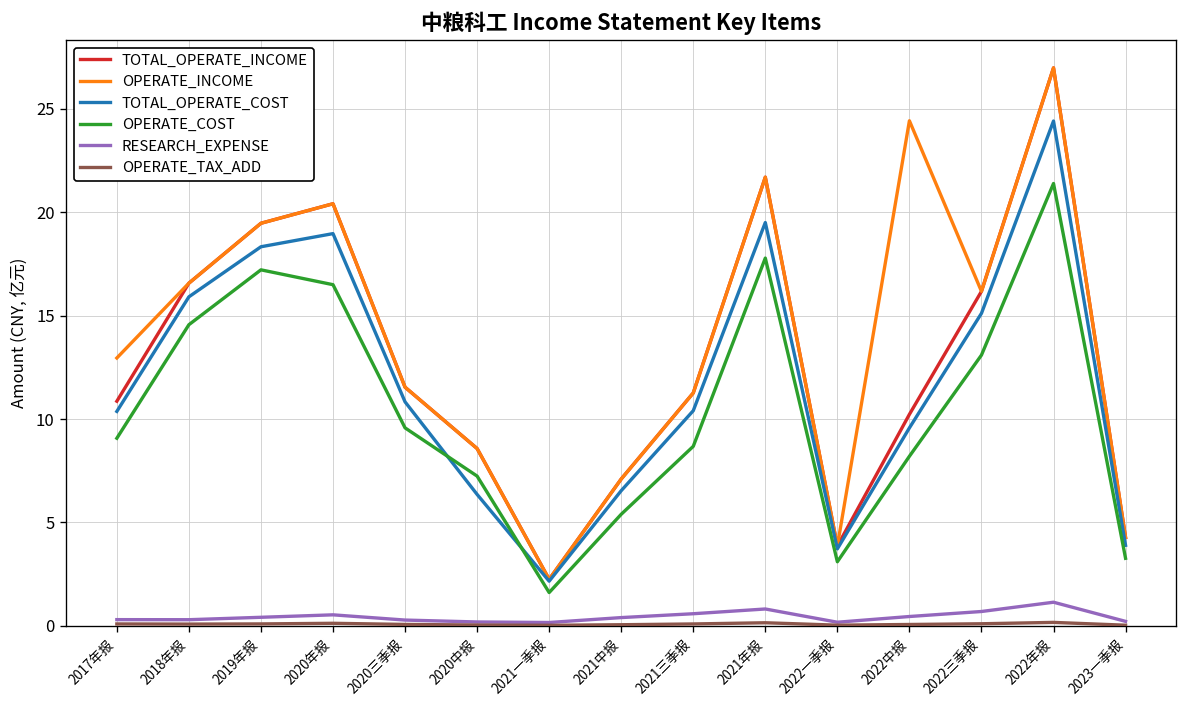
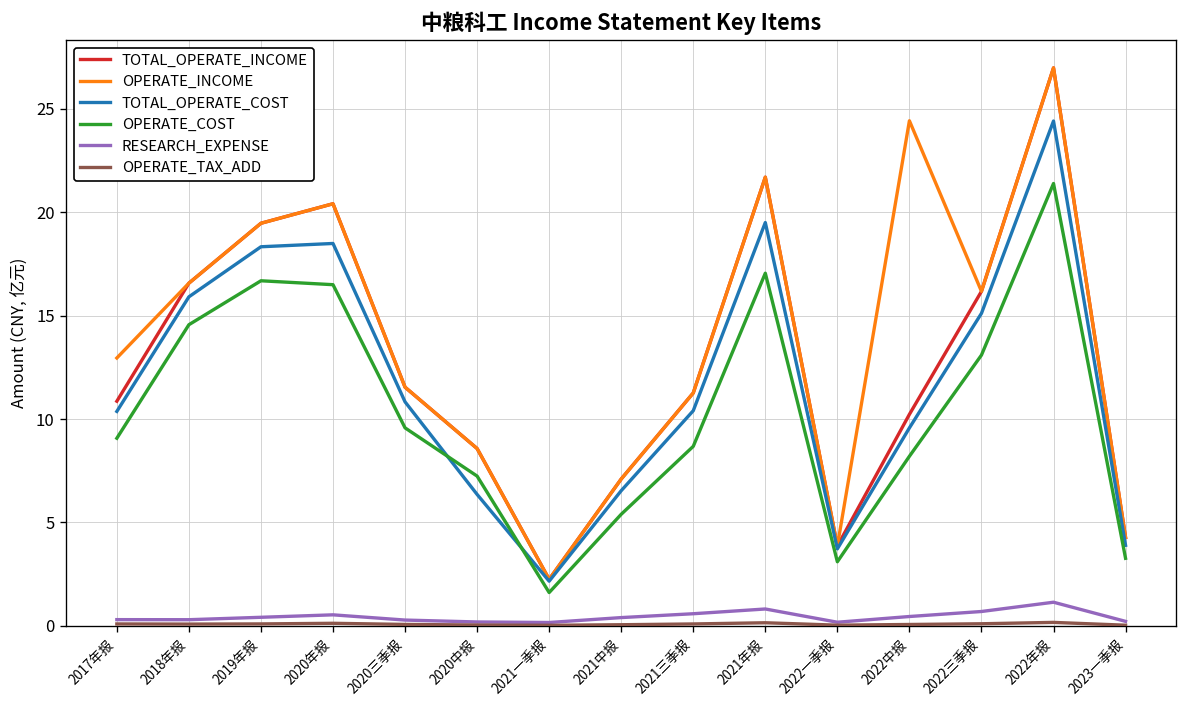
  {
    "TOTAL_OPERATE_INCOME": {
      "2017年报": 10.9,
      "2022中报": 10.2
    },
    "OPERATE_INCOME": {
      "2017年报": 13.0,
      "2022中报": 24.4
    },
    "TOTAL_OPERATE_COST": {
      "2017年报": 10.4,
      "2018年报": 15.9,
      "2019年报": 18.3,
-     "2020年报": 19.0,
+     "2020年报": 18.5,
      "2020三季报": 10.8,
      "2020中报": 6.4,
      "2021中报": 6.5,
      "2021三季报": 10.4,
      "2021年报": 19.5,
      "2022中报": 9.6,
      "2022三季报": 15.1,
      "2022年报": 24.4,
      "2023一季报": 3.9
    },
    "OPERATE_COST": {
      "2017年报": 9.1,
      "2018年报": 14.6,
-     "2019年报": 17.2,
+     "2019年报": 16.7,
      "2020年报": 16.5,
      "2020三季报": 9.6,
      "2020中报": 7.2,
      "2021一季报": 1.6,
      "2021中报": 5.4,
      "2021三季报": 8.7,
-     "2021年报": 17.8,
+     "2021年报": 17.1,
      "2022一季报": 3.1,
      "2022中报": 8.2,
      "2022三季报": 13.1,
      "2022年报": 21.4,
      "2023一季报": 3.3
    },
    "RESEARCH_EXPENSE": {
      "2017年报": 0.3,
      "2018年报": 0.3,
      "2019年报": 0.4,
      "2020年报": 0.5,
      "2020三季报": 0.3,
      "2021中报": 0.4,
      "2021三季报": 0.6,
      "2021年报": 0.8,
      "2022中报": 0.5,
      "2022三季报": 0.7,
      "2022年报": 1.1,
      "2023一季报": 0.2
    },
    "OPERATE_TAX_ADD": {
      "2017年报": 0.1,
      "2018年报": 0.1,
      "2019年报": 0.1,
      "2020年报": 0.1,
      "2020三季报": 0.1,
      "2021中报": 0.1,
      "2021三季报": 0.1,
      "2021年报": 0.1,
      "2022中报": 0.1,
      "2022三季报": 0.1,
      "2022年报": 0.2,
      "2023一季报": 0.0
    }
  }
